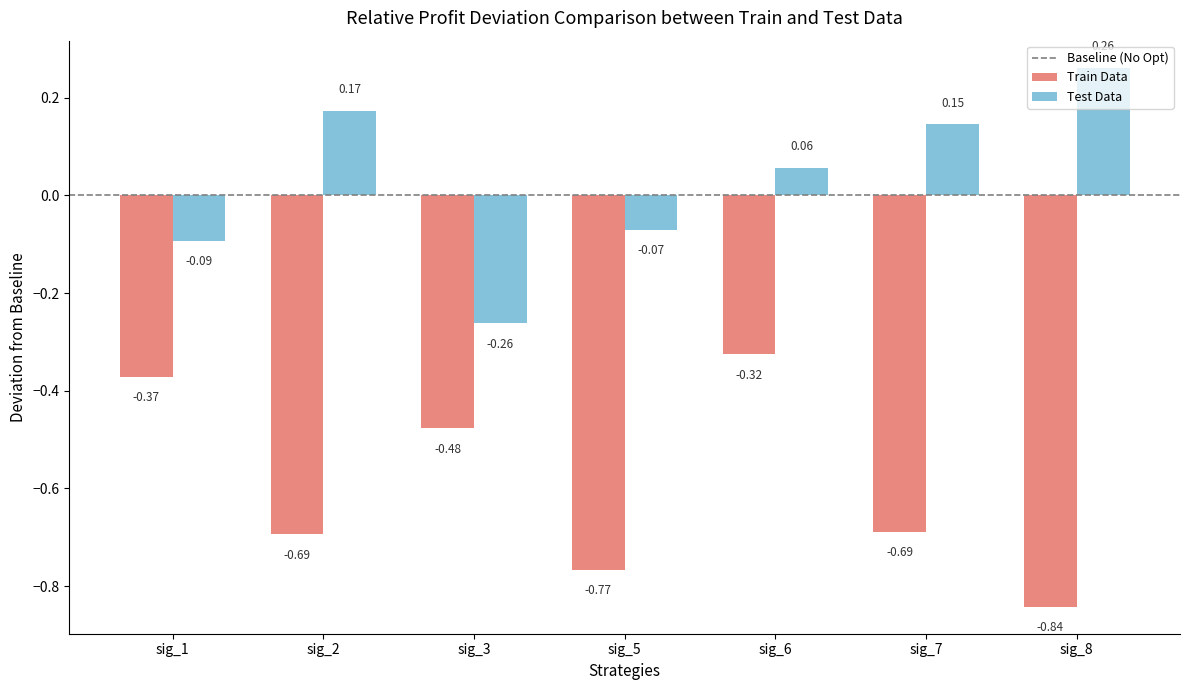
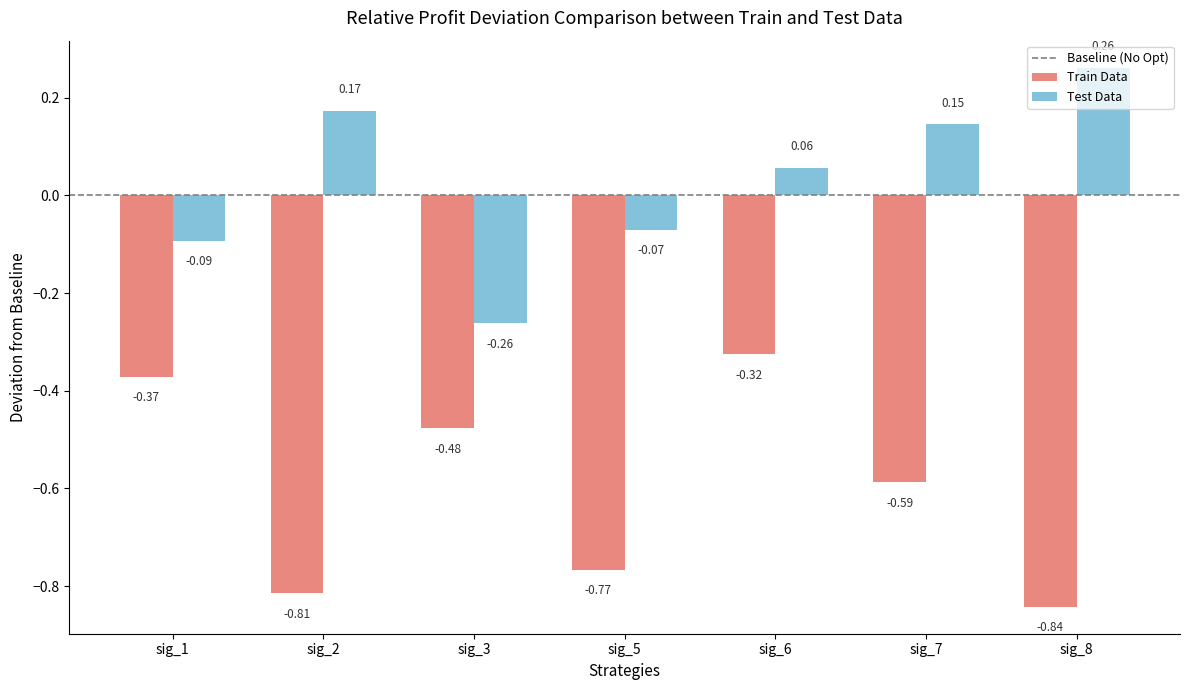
  {
    "Train Data": {
      "sig_1": -0.37,
-     "sig_2": -0.69,
+     "sig_2": -0.81,
      "sig_3": -0.48,
      "sig_5": -0.77,
      "sig_6": -0.32,
-     "sig_7": -0.69,
+     "sig_7": -0.59,
      "sig_8": -0.84
    },
    "Test Data": {
      "sig_1": -0.09,
      "sig_2": 0.17,
      "sig_3": -0.26,
      "sig_5": -0.07,
      "sig_6": 0.06,
      "sig_7": 0.15
    }
  }
